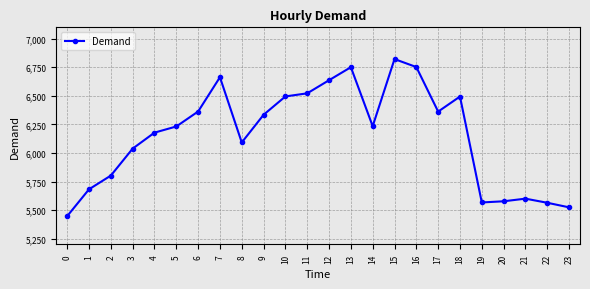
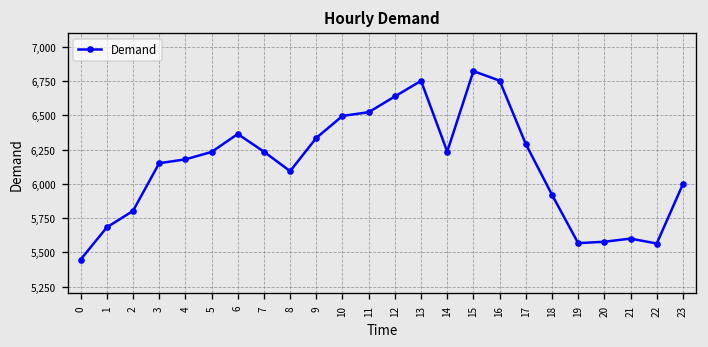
  {
    "0": "5,450",
    "1": "5,680",
    "2": "5,800",
-   "3": "6,040",
+   "3": "6,150",
    "4": "6,180",
    "5": "6,230",
    "6": "6,360",
-   "7": "6,660",
+   "7": "6,230",
    "8": "6,090",
    "9": "6,330",
    "10": "6,500",
    "11": "6,520",
    "12": "6,640",
    "13": "6,750",
    "14": "6,230",
    "15": "6,820",
    "16": "6,750",
-   "17": "6,360",
-   "18": "6,490",
+   "17": "6,290",
+   "18": "5,920",
    "19": "5,570",
    "20": "5,580",
    "21": "5,600",
    "22": "5,560",
-   "23": "5,520"
+   "23": "6,000"
  }
